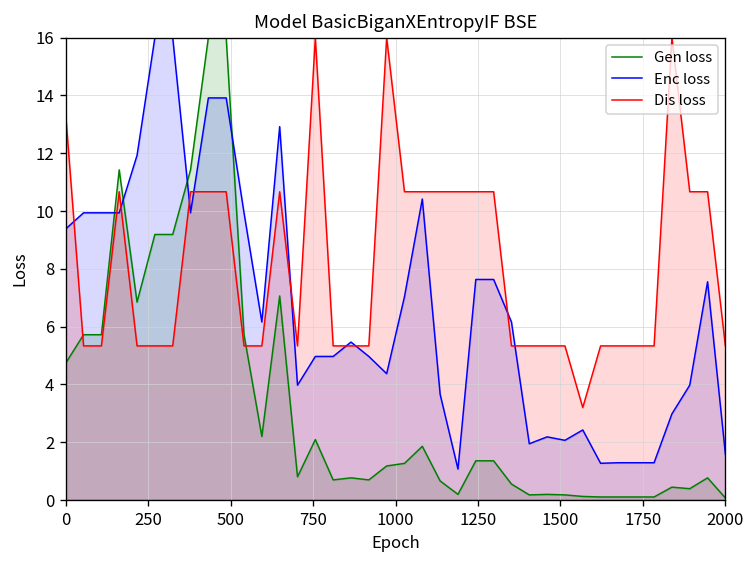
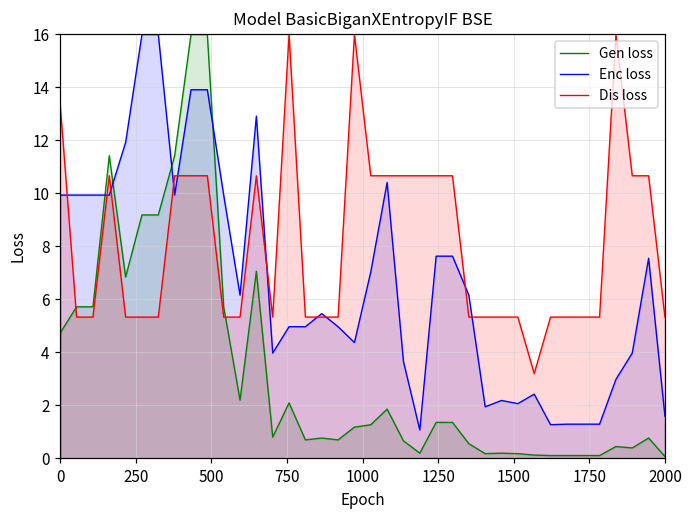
  {
    "Gen loss": {
      "0": 4.7,
      "2000": 0.1
    },
    "Enc loss": {
-     "0": 9.4,
+     "0": 9.9,
      "2000": 1.6
    },
    "Dis loss": {
      "0": 13.3,
      "2000": 5.3
    }
  }
